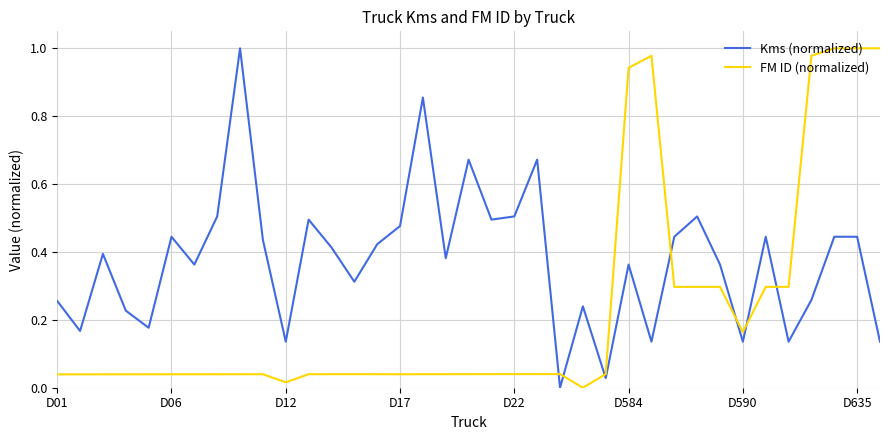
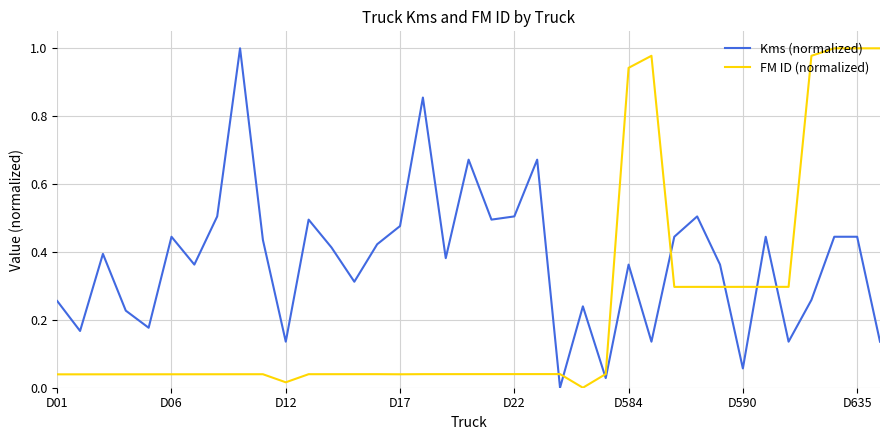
  {
    "Kms (normalized)": {
      "D01": 0.26,
      "D06": 0.44,
      "D12": 0.14,
      "D17": 0.48,
      "D22": 0.50,
      "D584": 0.36,
-     "D590": 0.14,
+     "D590": 0.06,
      "D635": 0.44
    },
    "FM ID (normalized)": {
      "D01": 0.04,
      "D06": 0.04,
      "D12": 0.02,
      "D17": 0.04,
      "D22": 0.04,
      "D584": 0.94,
-     "D590": 0.16,
+     "D590": 0.30,
      "D635": 1.00
    }
  }
